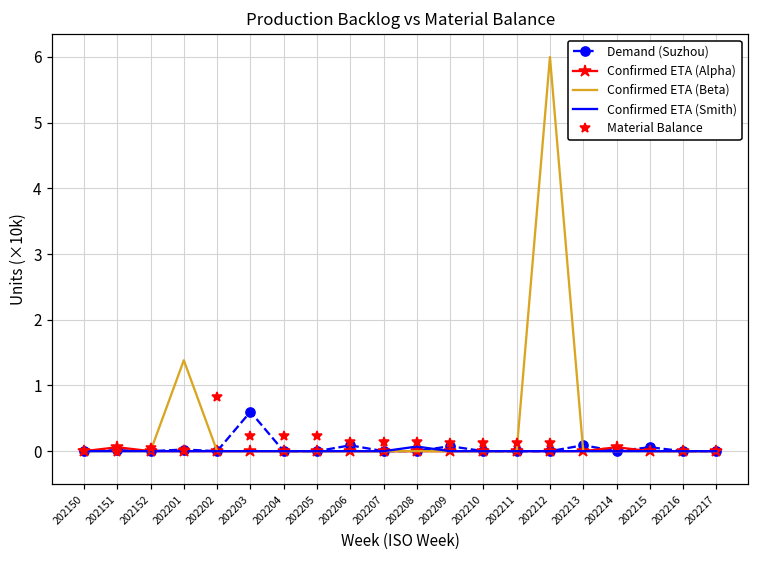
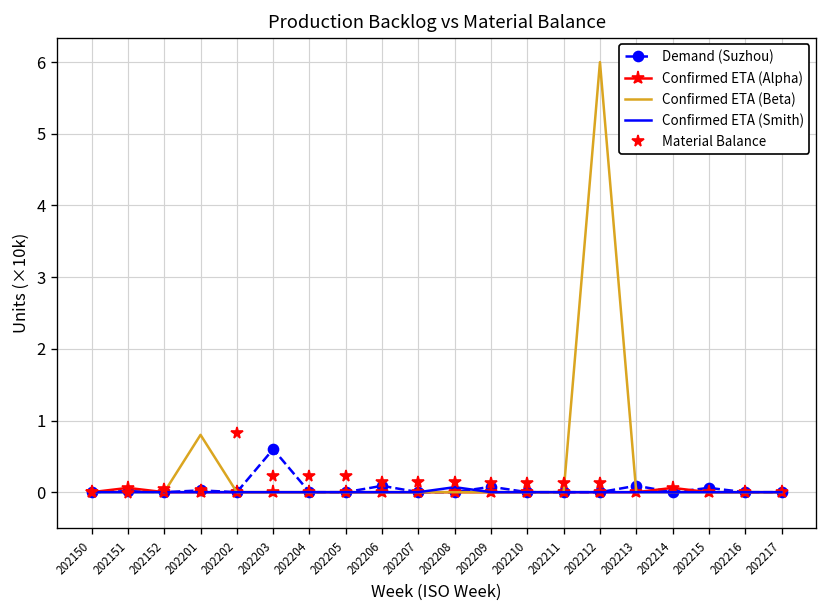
  {
    "Confirmed ETA (Beta)": {
-     "202201": 1.4,
+     "202201": 0.8,
      "202212": 6.0
    }
  }
